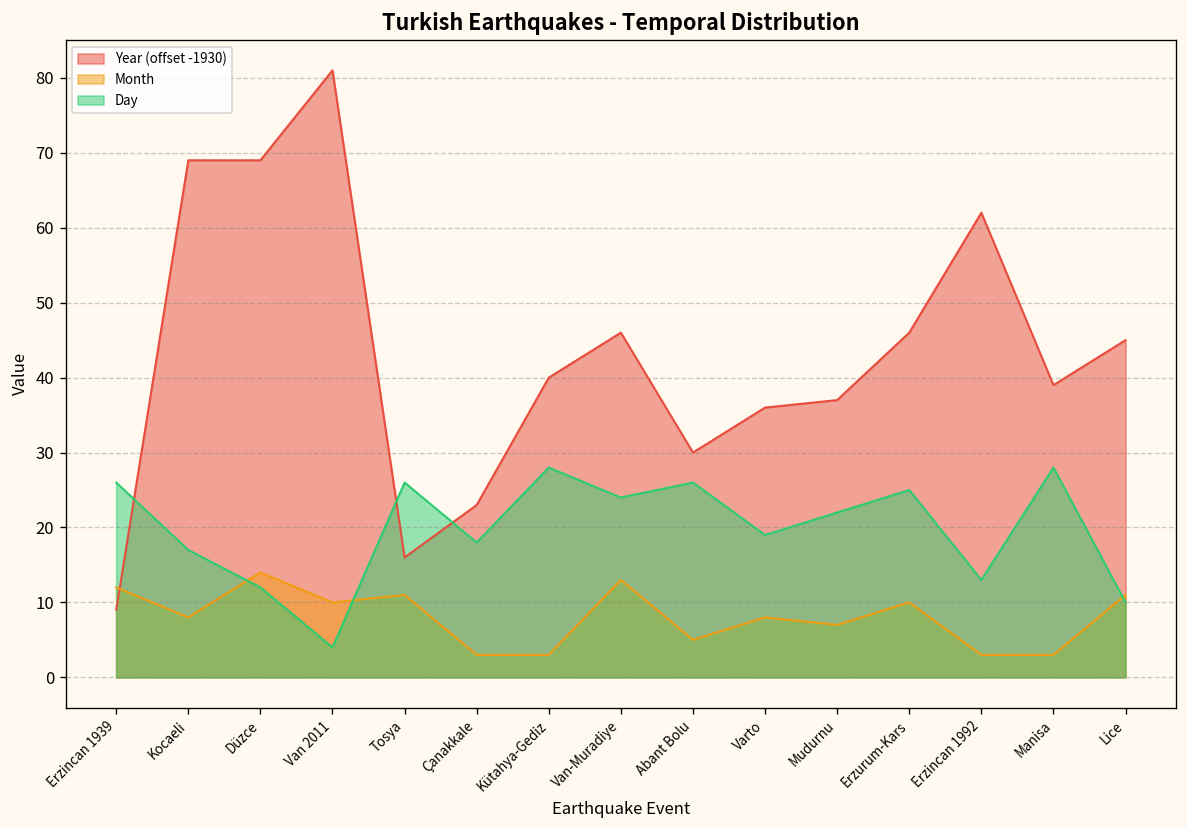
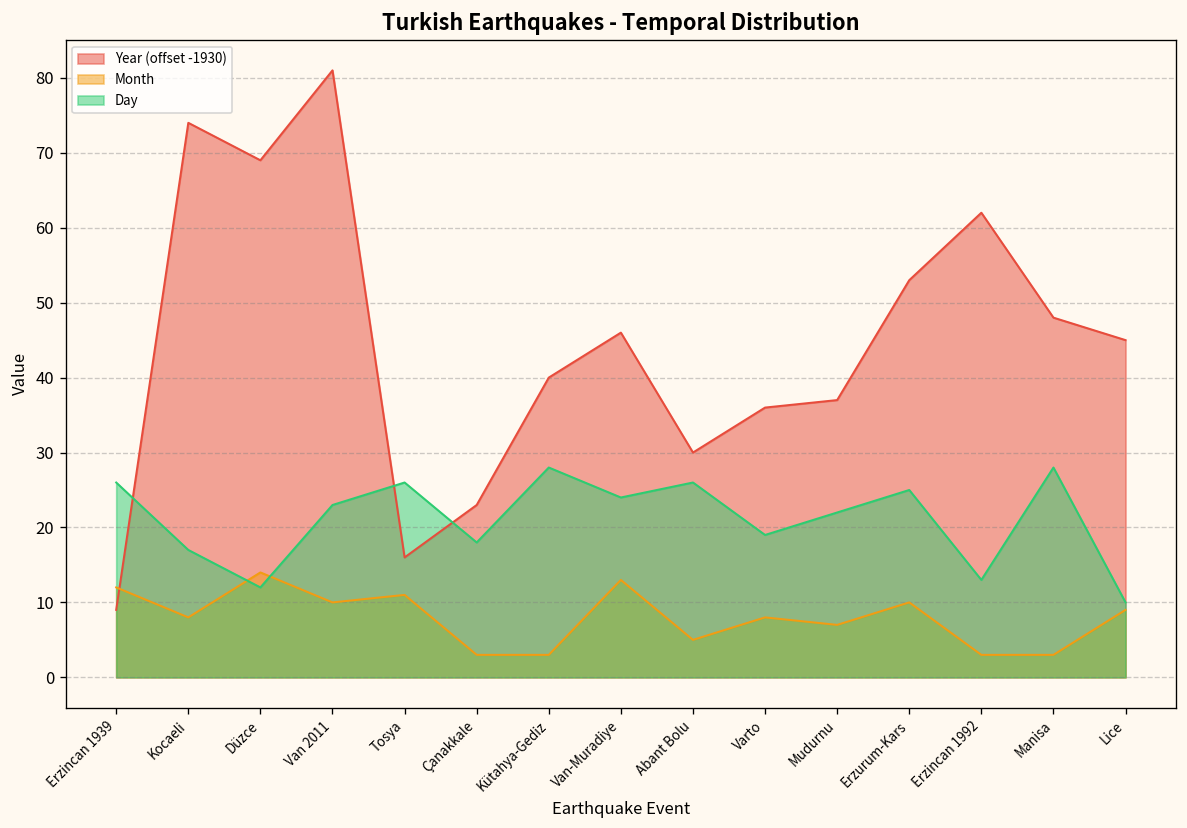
  {
    "Year (offset -1930)": {
      "Erzincan 1939": 9,
-     "Kocaeli": 69,
+     "Kocaeli": 74,
      "Düzce": 69,
      "Van 2011": 81,
      "Tosya": 16,
      "Çanakkale": 23,
      "Kütahya-Gediz": 40,
      "Van-Muradiye": 46,
      "Abant Bolu": 30,
      "Varto": 36,
      "Mudurnu": 37,
-     "Erzurum-Kars": 46,
+     "Erzurum-Kars": 53,
      "Erzincan 1992": 62,
-     "Manisa": 39,
+     "Manisa": 48,
      "Lice": 45
    },
    "Month": {
      "Erzincan 1939": 12,
      "Kocaeli": 8,
      "Düzce": 14,
      "Van 2011": 10,
      "Tosya": 11,
      "Çanakkale": 3,
      "Kütahya-Gediz": 3,
      "Van-Muradiye": 13,
      "Abant Bolu": 5,
      "Varto": 8,
      "Mudurnu": 7,
      "Erzurum-Kars": 10,
      "Erzincan 1992": 3,
      "Manisa": 3,
-     "Lice": 11
+     "Lice": 9
    },
    "Day": {
      "Erzincan 1939": 26,
      "Kocaeli": 17,
      "Düzce": 12,
-     "Van 2011": 4,
+     "Van 2011": 23,
      "Tosya": 26,
      "Çanakkale": 18,
      "Kütahya-Gediz": 28,
      "Van-Muradiye": 24,
      "Abant Bolu": 26,
      "Varto": 19,
      "Mudurnu": 22,
      "Erzurum-Kars": 25,
      "Erzincan 1992": 13,
      "Manisa": 28,
      "Lice": 10
    }
  }
